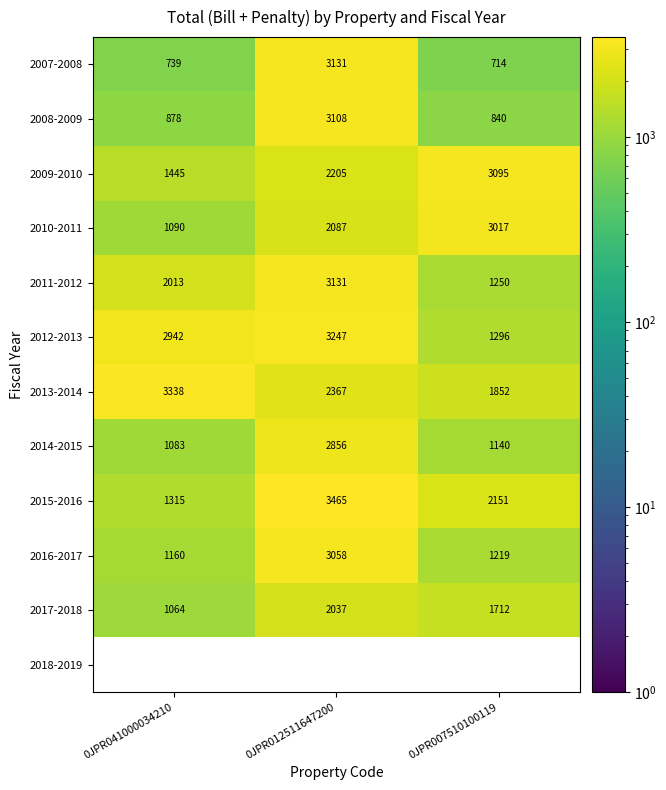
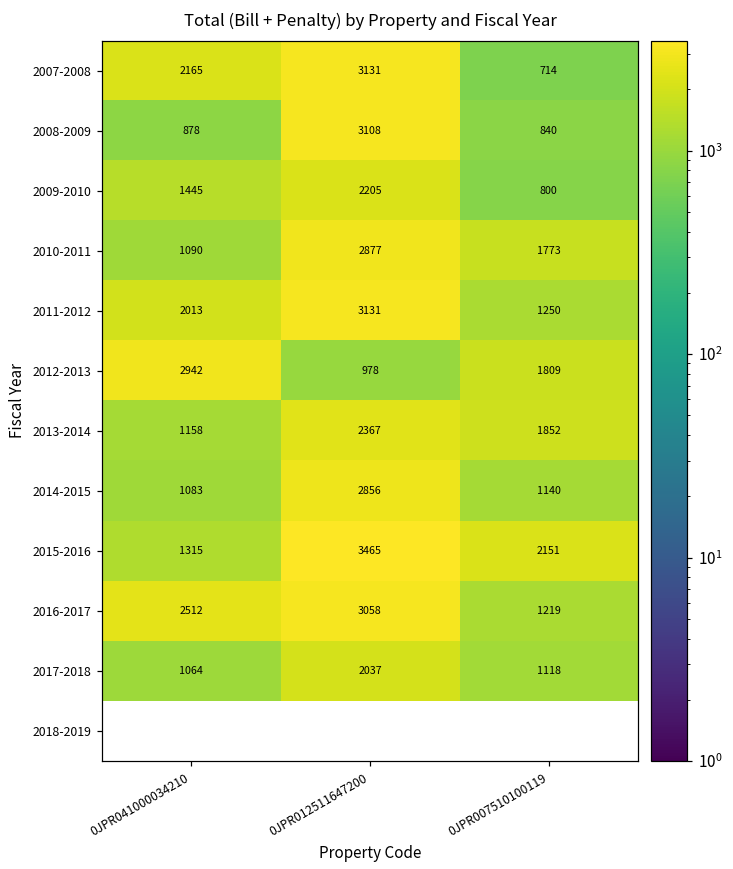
  {
    "2007-2008": {
-     "0JPR041000034210": 739,
+     "0JPR041000034210": 2165,
      "0JPR012511647200": 3131,
      "0JPR007510100119": 714
    },
    "2008-2009": {
      "0JPR041000034210": 878,
      "0JPR012511647200": 3108,
      "0JPR007510100119": 840
    },
    "2009-2010": {
      "0JPR041000034210": 1445,
      "0JPR012511647200": 2205,
-     "0JPR007510100119": 3095
+     "0JPR007510100119": 800
    },
    "2010-2011": {
      "0JPR041000034210": 1090,
-     "0JPR012511647200": 2087,
-     "0JPR007510100119": 3017
+     "0JPR012511647200": 2877,
+     "0JPR007510100119": 1773
    },
    "2011-2012": {
      "0JPR041000034210": 2013,
      "0JPR012511647200": 3131,
      "0JPR007510100119": 1250
    },
    "2012-2013": {
      "0JPR041000034210": 2942,
-     "0JPR012511647200": 3247,
-     "0JPR007510100119": 1296
+     "0JPR012511647200": 978,
+     "0JPR007510100119": 1809
    },
    "2013-2014": {
-     "0JPR041000034210": 3338,
+     "0JPR041000034210": 1158,
      "0JPR012511647200": 2367,
      "0JPR007510100119": 1852
    },
    "2014-2015": {
      "0JPR041000034210": 1083,
      "0JPR012511647200": 2856,
      "0JPR007510100119": 1140
    },
    "2015-2016": {
      "0JPR041000034210": 1315,
      "0JPR012511647200": 3465,
      "0JPR007510100119": 2151
    },
    "2016-2017": {
-     "0JPR041000034210": 1160,
+     "0JPR041000034210": 2512,
      "0JPR012511647200": 3058,
      "0JPR007510100119": 1219
    },
    "2017-2018": {
      "0JPR041000034210": 1064,
      "0JPR012511647200": 2037,
-     "0JPR007510100119": 1712
+     "0JPR007510100119": 1118
    }
  }
